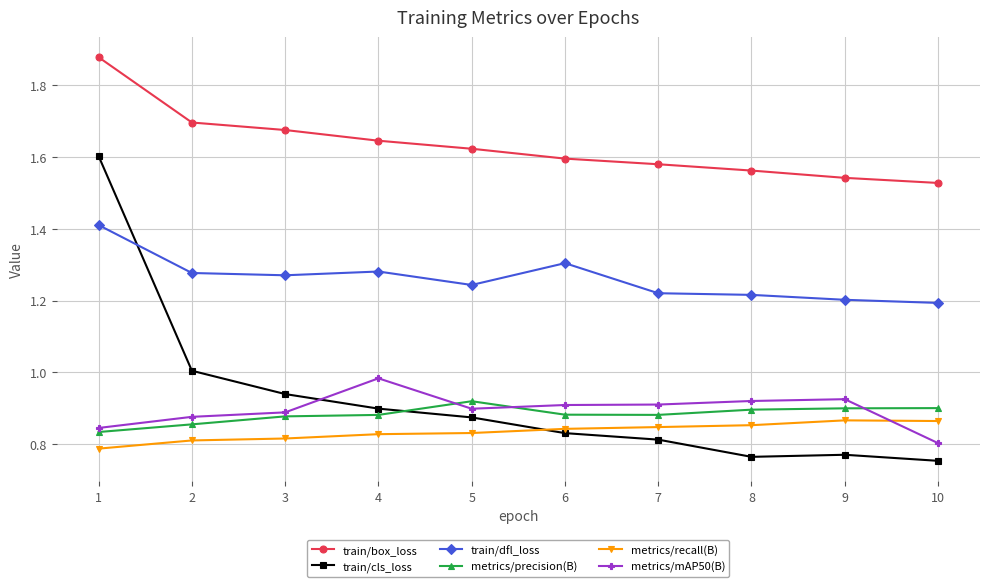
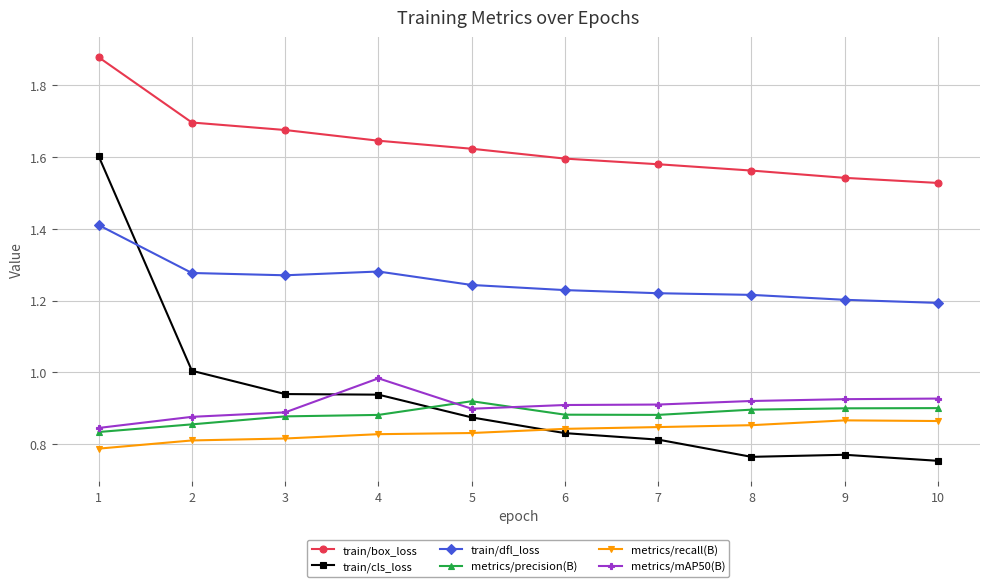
  {
    "train/box_loss": {
      "1": 1.88,
      "2": 1.70,
      "3": 1.68,
      "4": 1.65,
      "5": 1.62,
      "6": 1.60,
      "7": 1.58,
      "8": 1.56,
      "9": 1.54,
      "10": 1.53
    },
    "train/cls_loss": {
      "1": 1.60,
      "2": 1.00,
      "3": 0.94,
-     "4": 0.90,
+     "4": 0.94,
      "5": 0.87,
      "6": 0.83,
      "7": 0.81,
      "8": 0.76,
      "9": 0.77,
      "10": 0.75
    },
    "train/dfl_loss": {
      "1": 1.41,
      "2": 1.28,
      "3": 1.27,
      "4": 1.28,
      "5": 1.24,
-     "6": 1.30,
+     "6": 1.23,
      "7": 1.22,
      "8": 1.22,
      "9": 1.20,
      "10": 1.19
    },
    "metrics/precision(B)": {
      "1": 0.83,
      "2": 0.86,
      "3": 0.88,
      "4": 0.88,
      "5": 0.92,
      "6": 0.88,
      "7": 0.88,
      "8": 0.90,
      "9": 0.90,
      "10": 0.90
    },
    "metrics/recall(B)": {
      "1": 0.79,
      "2": 0.81,
      "3": 0.82,
      "4": 0.83,
      "5": 0.83,
      "6": 0.84,
      "7": 0.85,
      "8": 0.85,
      "9": 0.87,
      "10": 0.86
    },
    "metrics/mAP50(B)": {
      "1": 0.84,
      "2": 0.88,
      "3": 0.89,
      "4": 0.98,
      "5": 0.90,
      "6": 0.91,
      "7": 0.91,
      "8": 0.92,
      "9": 0.93,
-     "10": 0.80
+     "10": 0.93
    }
  }
